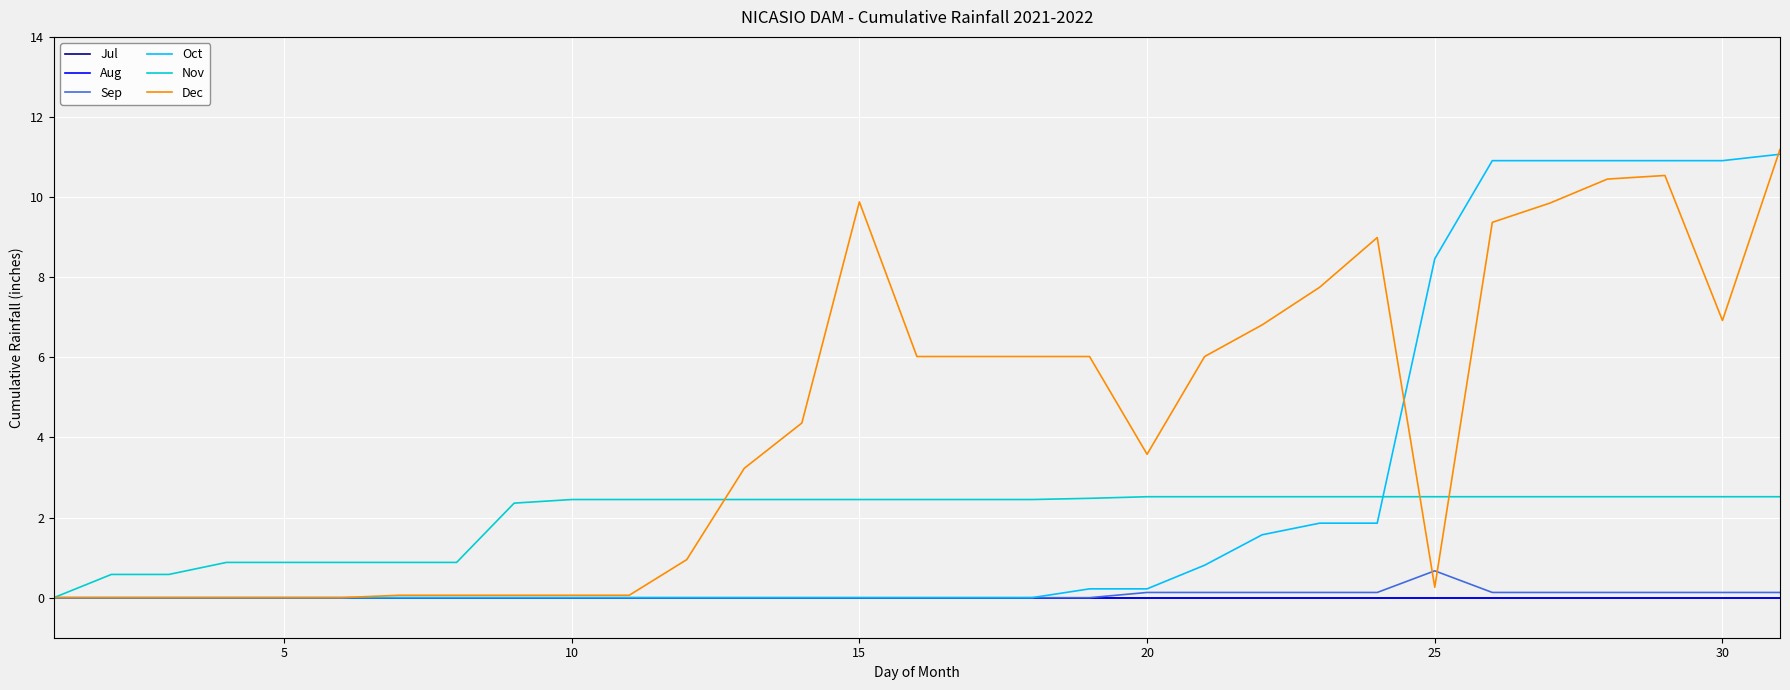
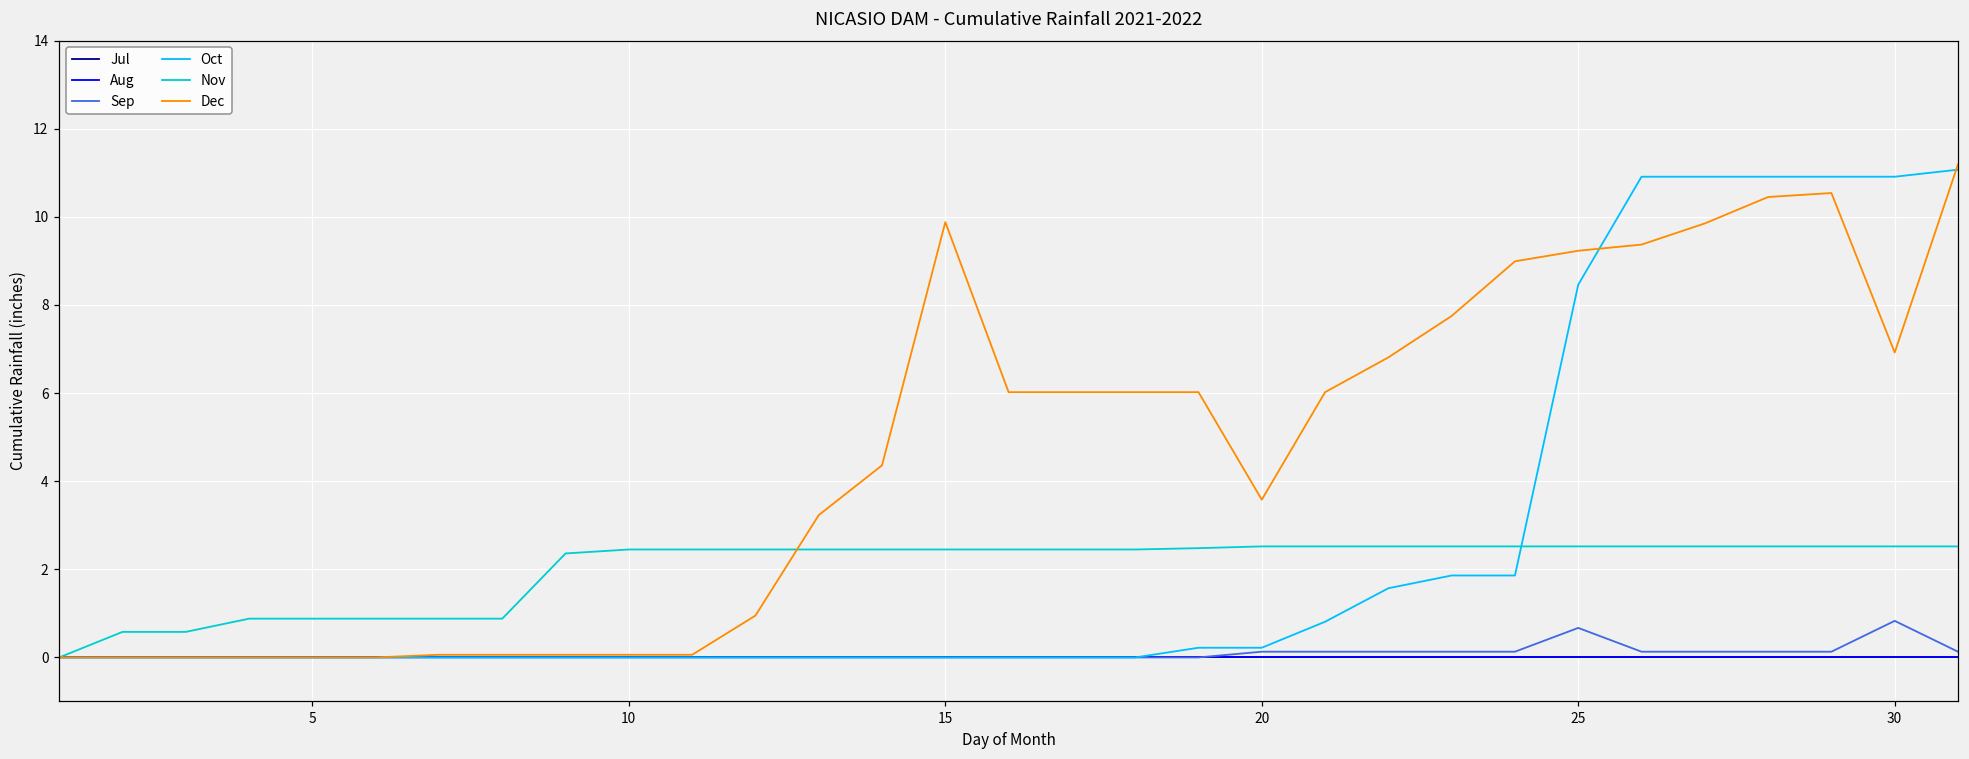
  {
    "Aug": {
      "20": 0.0,
      "25": 0.0,
      "30": 0.0
    },
    "Sep": {
      "20": 0.1,
      "25": 0.7,
-     "30": 0.1
+     "30": 0.8
    },
    "Dec": {
      "15": 9.9,
      "20": 3.6,
-     "25": 0.3,
+     "25": 9.2,
      "30": 6.9
    }
  }
